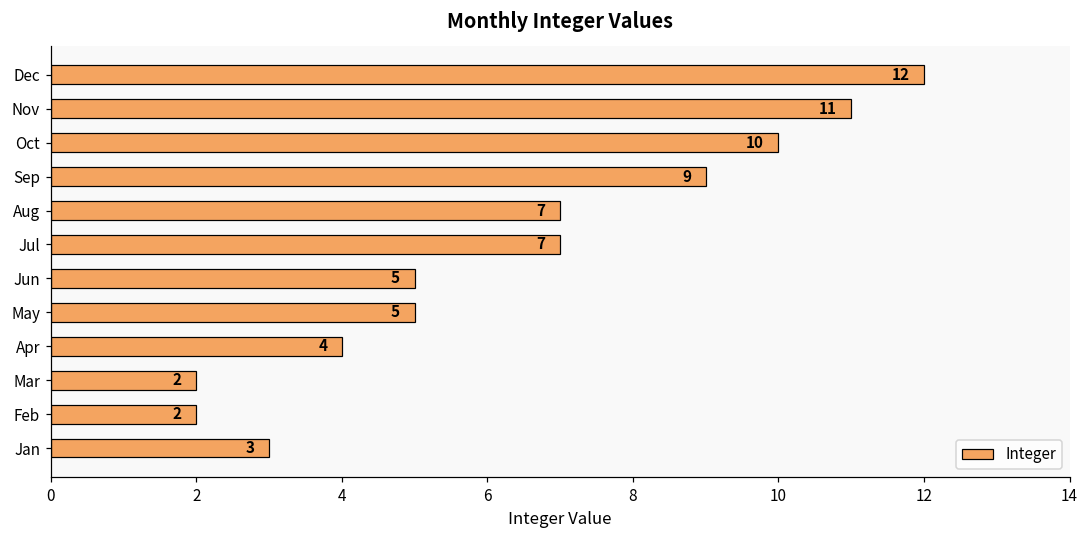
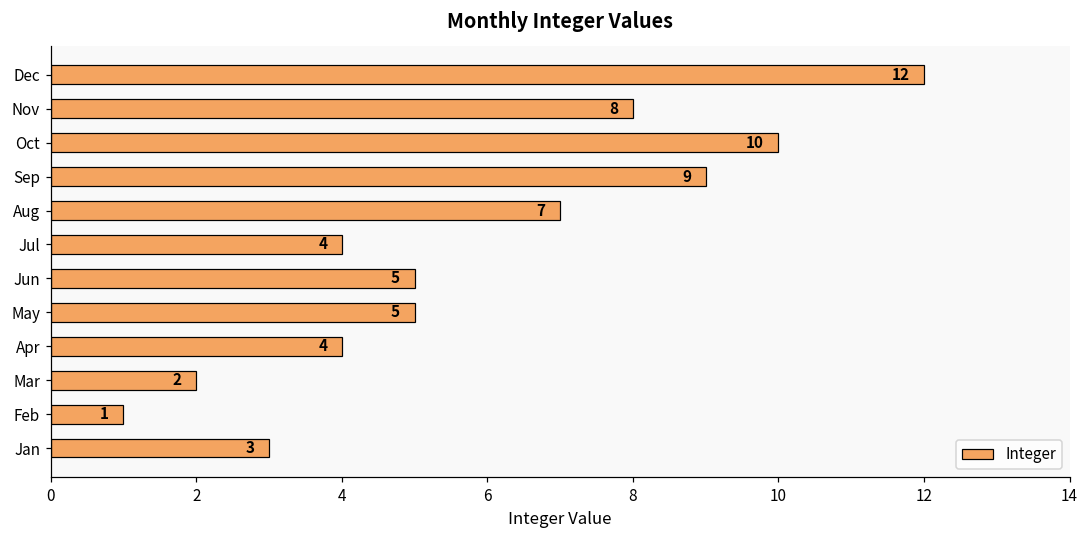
  {
    "Dec": 12,
-   "Nov": 11,
+   "Nov": 8,
    "Oct": 10,
    "Sep": 9,
    "Aug": 7,
-   "Jul": 7,
+   "Jul": 4,
    "Jun": 5,
    "May": 5,
    "Apr": 4,
    "Mar": 2,
-   "Feb": 2,
+   "Feb": 1,
    "Jan": 3
  }
